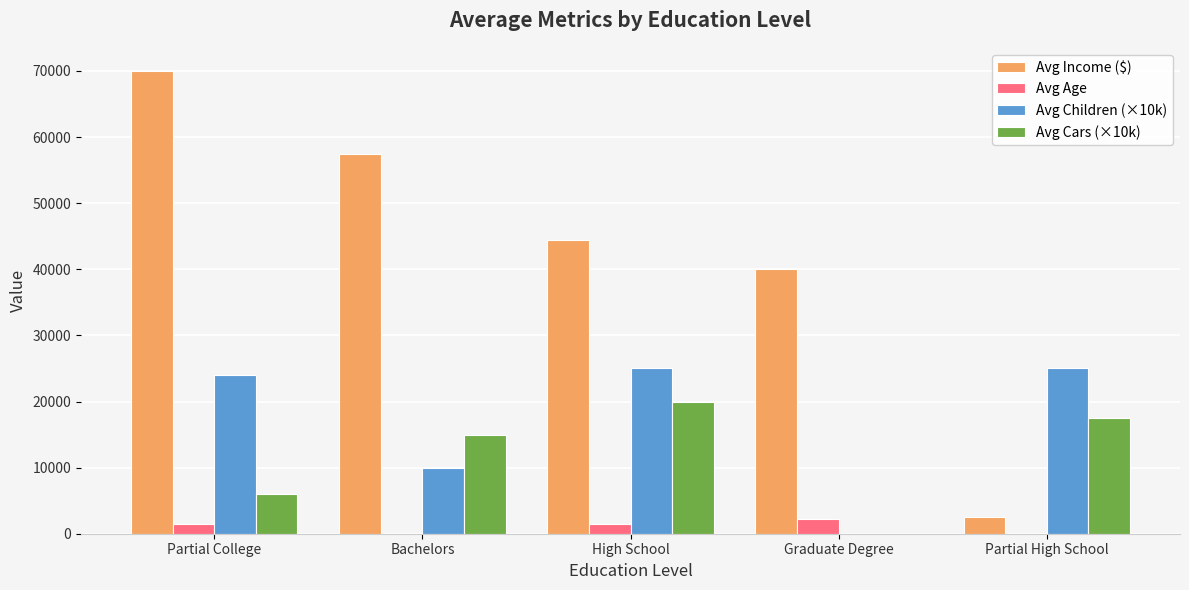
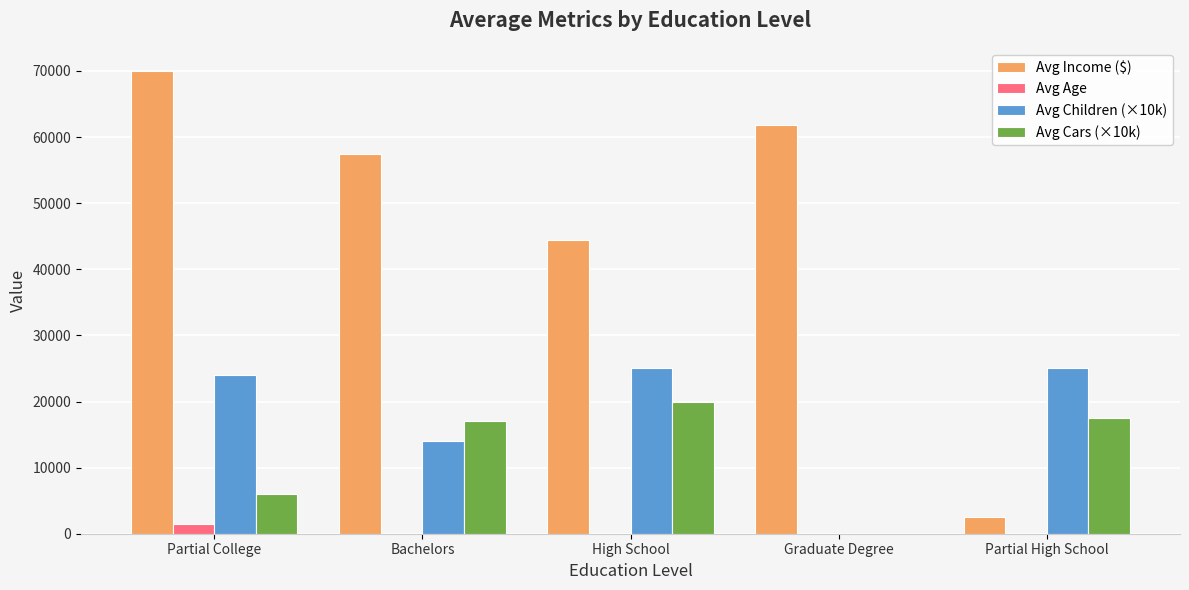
  {
    "Avg Income ($)": {
      "Partial College": 70000,
      "Bachelors": 58000,
      "High School": 44000,
-     "Graduate Degree": 40000,
+     "Graduate Degree": 62000,
      "Partial High School": 3000
    },
    "Avg Age": {
      "Partial College": 1000,
-     "High School": 1000,
-     "Graduate Degree": 2000
+     "High School": 0,
+     "Graduate Degree": 0
    },
    "Avg Children (×10k)": {
      "Partial College": 24000,
-     "Bachelors": 10000,
+     "Bachelors": 14000,
      "High School": 25000,
      "Graduate Degree": 0,
      "Partial High School": 25000
    },
    "Avg Cars (×10k)": {
      "Partial College": 6000,
-     "Bachelors": 15000,
+     "Bachelors": 17000,
      "High School": 20000,
      "Graduate Degree": 0,
      "Partial High School": 18000
    }
  }
